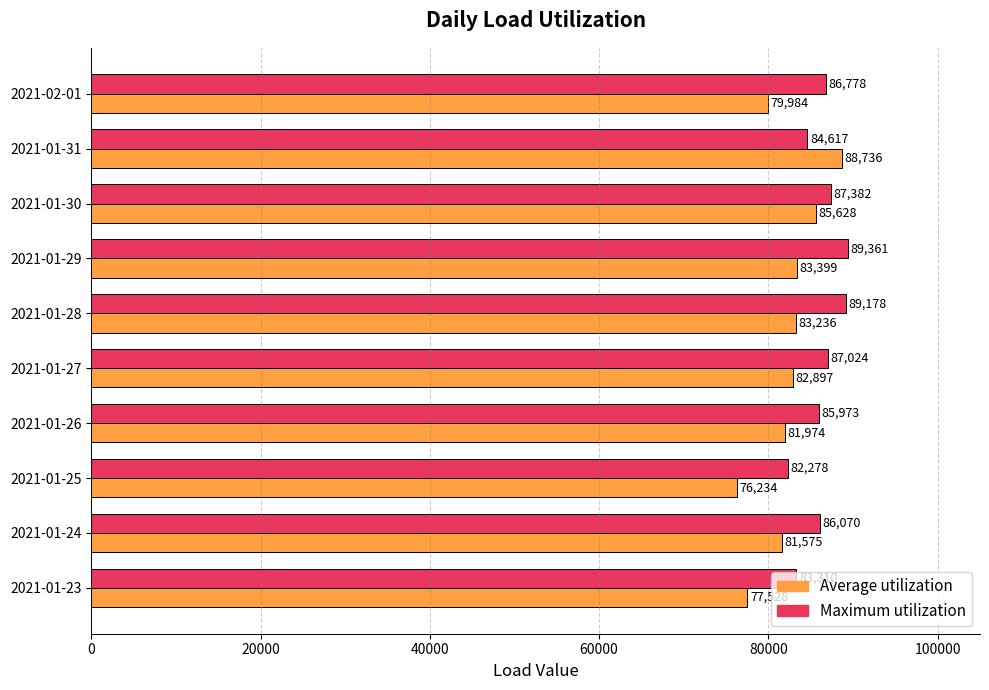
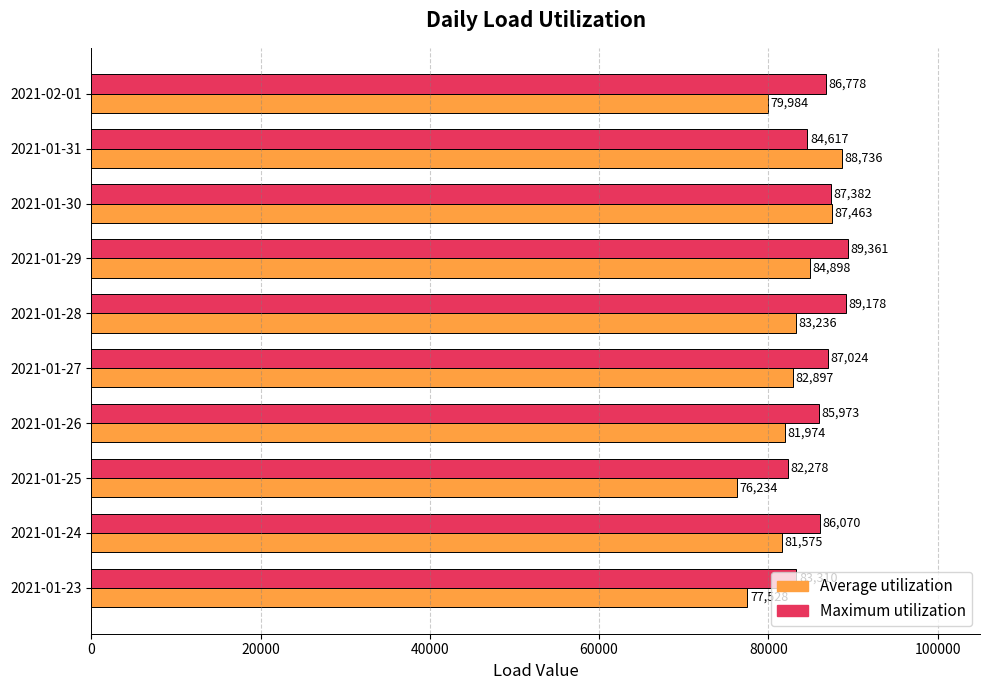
  {
    "Average utilization": {
      "2021-02-01": "79,984",
      "2021-01-31": "88,736",
-     "2021-01-30": "85,628",
-     "2021-01-29": "83,399",
+     "2021-01-30": "87,463",
+     "2021-01-29": "84,898",
      "2021-01-28": "83,236",
      "2021-01-27": "82,897",
      "2021-01-26": "81,974",
      "2021-01-25": "76,234",
      "2021-01-24": "81,575"
    },
    "Maximum utilization": {
      "2021-02-01": "86,778",
      "2021-01-31": "84,617",
      "2021-01-30": "87,382",
      "2021-01-29": "89,361",
      "2021-01-28": "89,178",
      "2021-01-27": "87,024",
      "2021-01-26": "85,973",
      "2021-01-25": "82,278",
      "2021-01-24": "86,070"
    }
  }
